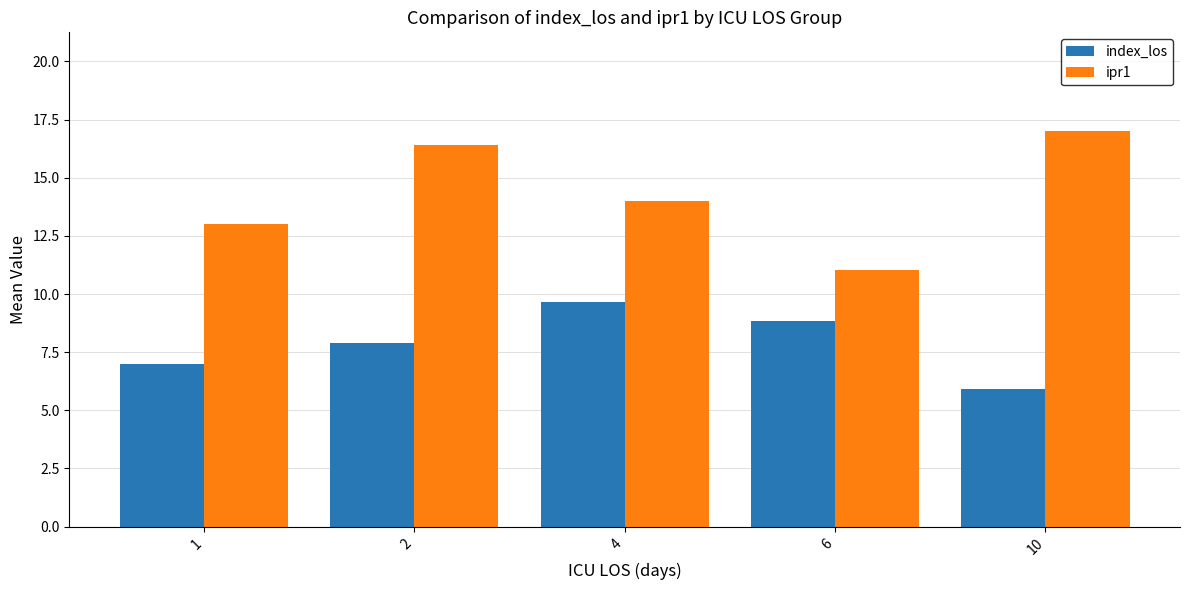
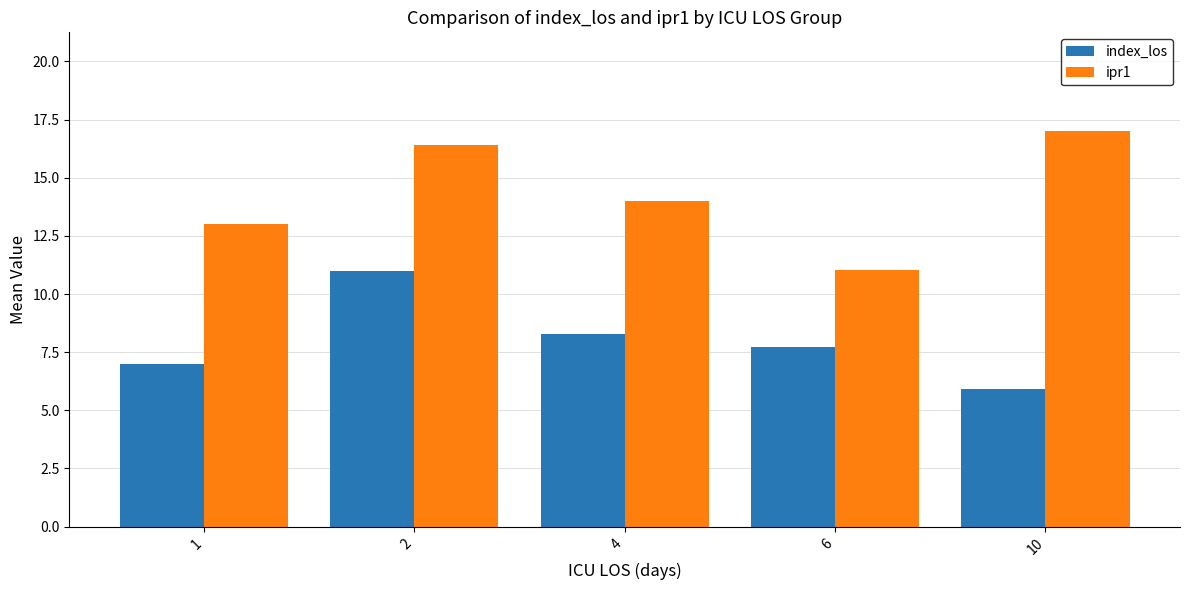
  {
    "index_los": {
      "1": 7.0,
-     "2": 7.9,
-     "4": 9.7,
-     "6": 8.8,
+     "2": 11.0,
+     "4": 8.3,
+     "6": 7.7,
      "10": 5.9
    },
    "ipr1": {
      "1": 13.0,
      "2": 16.4,
      "4": 14.0,
      "6": 11.1,
      "10": 17.0
    }
  }
